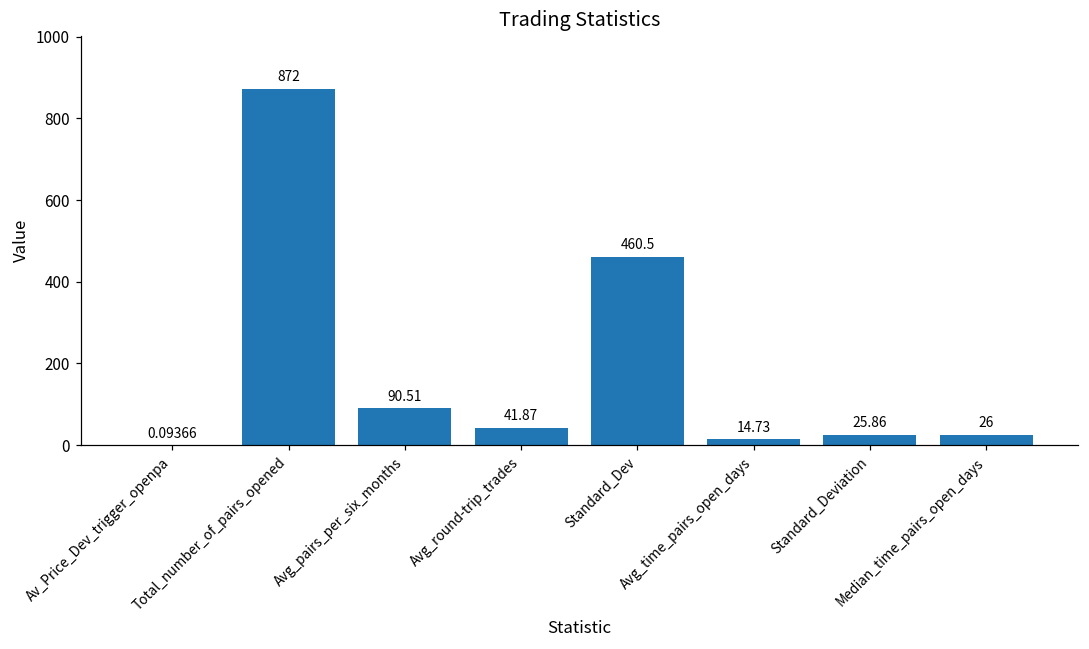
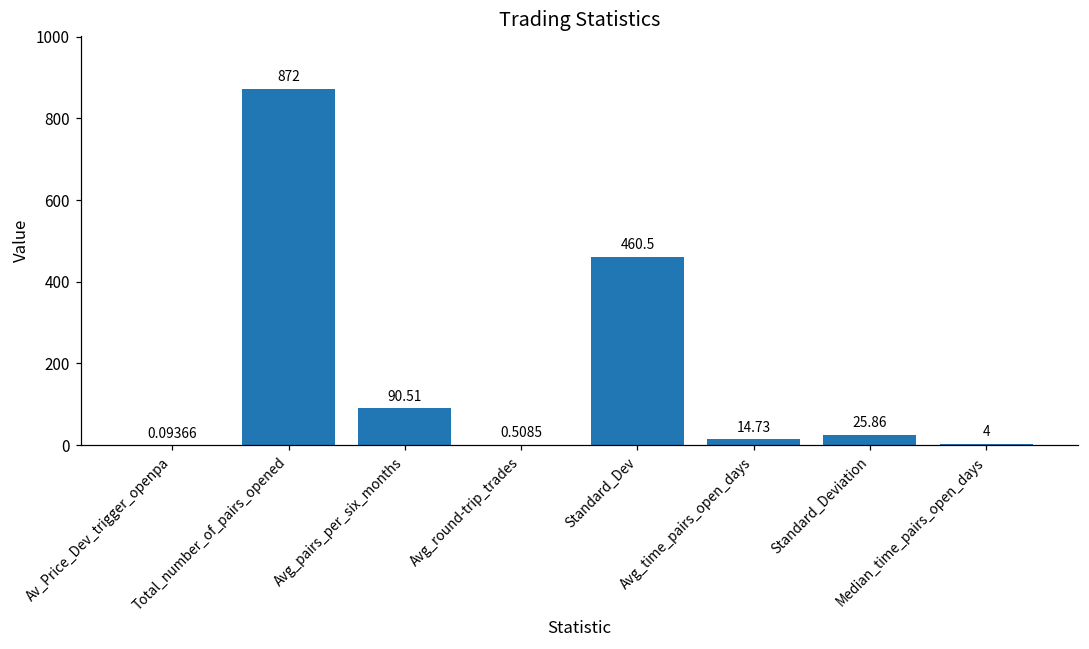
  {
    "Av_Price_Dev_trigger_openpa": 0.09366,
    "Total_number_of_pairs_opened": 872,
    "Avg_pairs_per_six_months": 90.51,
-   "Avg_round-trip_trades": 41.87,
+   "Avg_round-trip_trades": 0.5085,
    "Standard_Dev": 460.5,
    "Avg_time_pairs_open_days": 14.73,
    "Standard_Deviation": 25.86,
-   "Median_time_pairs_open_days": 26
+   "Median_time_pairs_open_days": 4
  }
